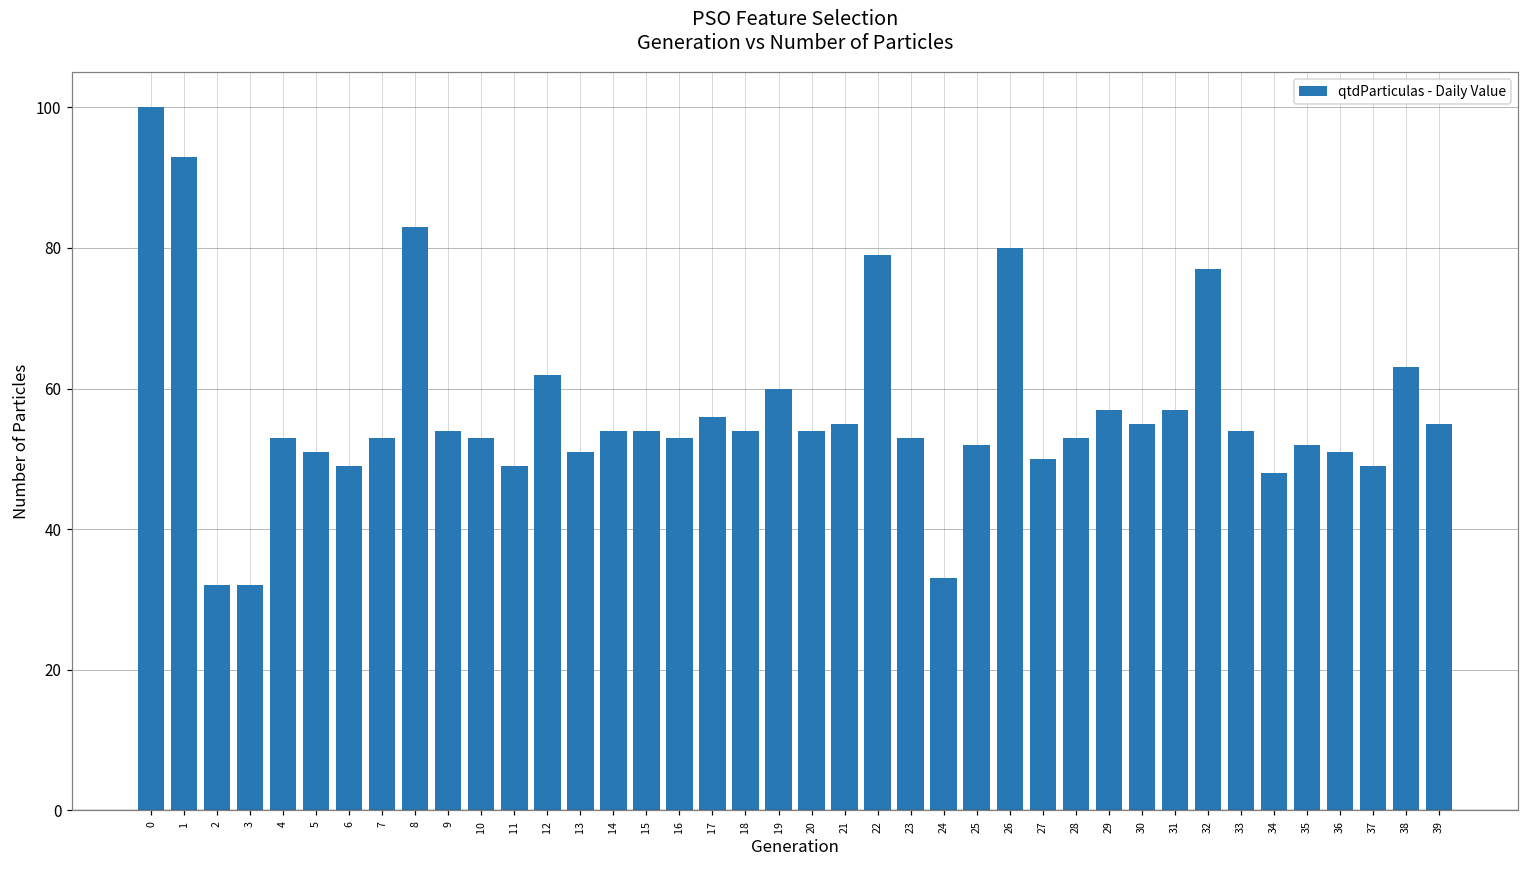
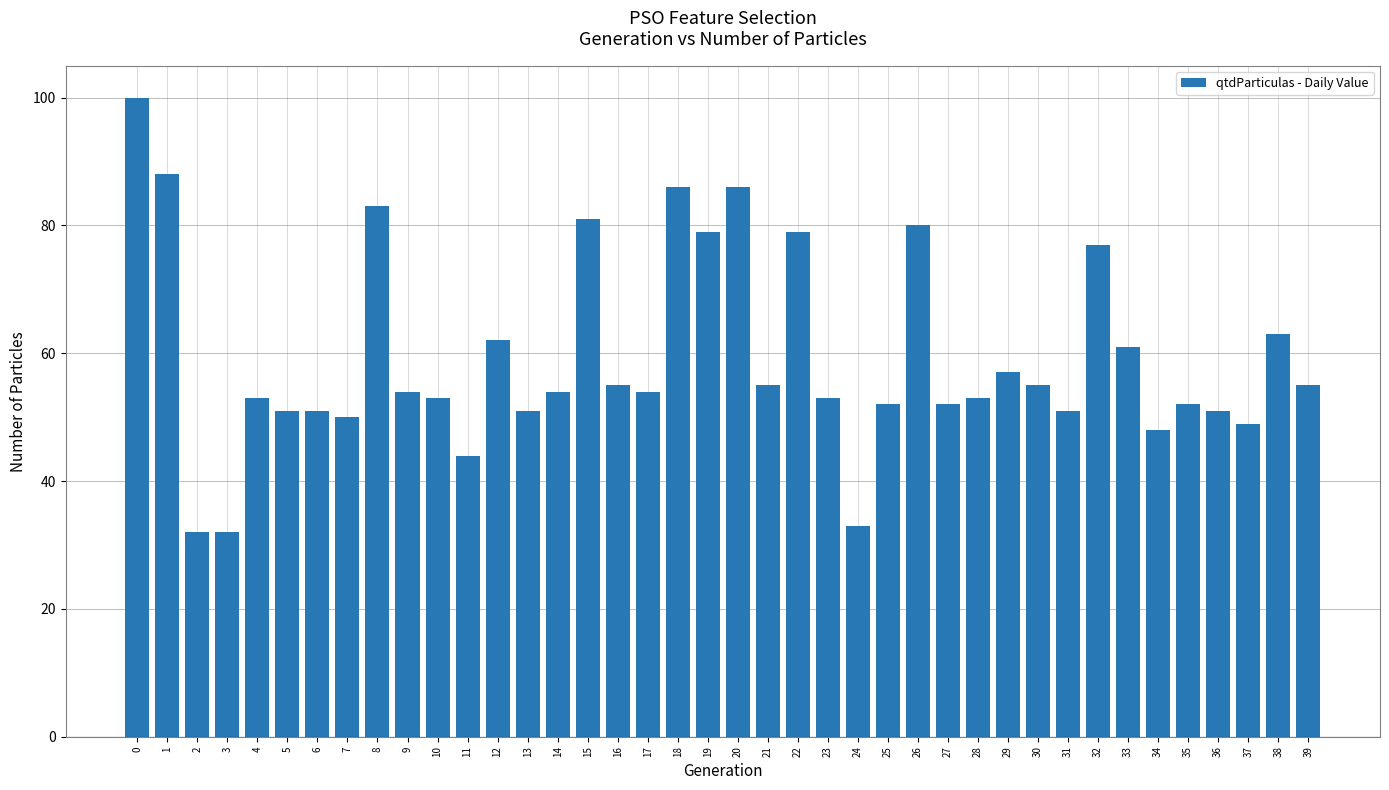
  {
    "0": 100,
-   "1": 93,
+   "1": 88,
    "2": 32,
    "3": 32,
    "4": 53,
    "5": 51,
-   "6": 49,
-   "7": 53,
+   "6": 51,
+   "7": 50,
    "8": 83,
    "9": 54,
    "10": 53,
-   "11": 49,
+   "11": 44,
    "12": 62,
    "13": 51,
    "14": 54,
-   "15": 54,
-   "16": 53,
-   "17": 56,
-   "18": 54,
-   "19": 60,
-   "20": 54,
+   "15": 81,
+   "16": 55,
+   "17": 54,
+   "18": 86,
+   "19": 79,
+   "20": 86,
    "21": 55,
    "22": 79,
    "23": 53,
    "24": 33,
    "25": 52,
    "26": 80,
-   "27": 50,
+   "27": 52,
    "28": 53,
    "29": 57,
    "30": 55,
-   "31": 57,
+   "31": 51,
    "32": 77,
-   "33": 54,
+   "33": 61,
    "34": 48,
    "35": 52,
    "36": 51,
    "37": 49,
    "38": 63,
    "39": 55
  }
